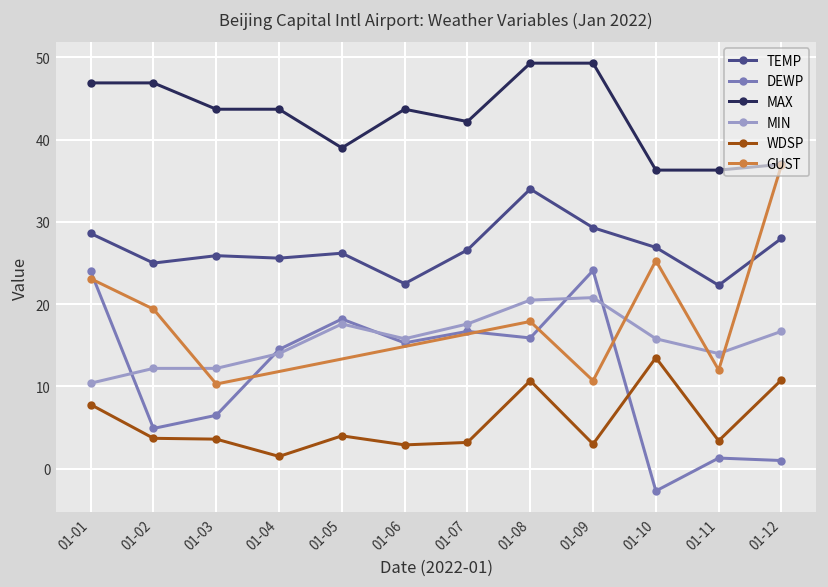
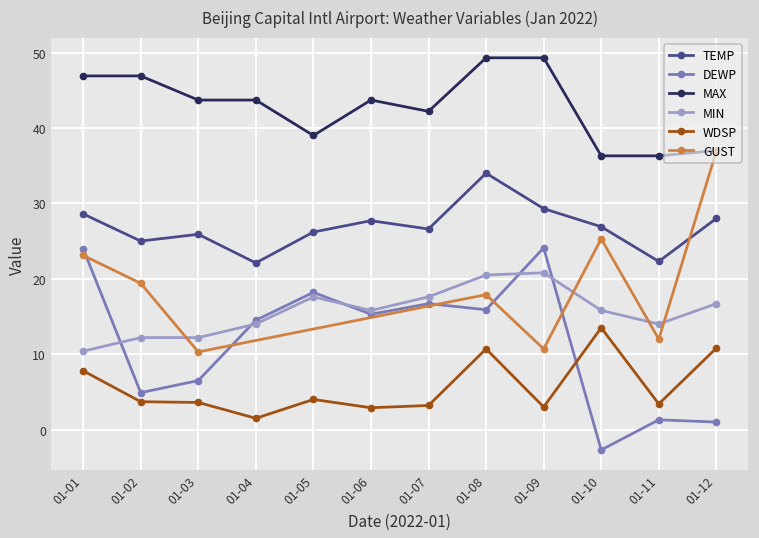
  {
    "TEMP": {
      "01-01": 29,
      "01-02": 25,
      "01-03": 26,
-     "01-04": 26,
+     "01-04": 22,
      "01-05": 26,
-     "01-06": 23,
+     "01-06": 28,
      "01-07": 27,
      "01-08": 34,
      "01-09": 29,
      "01-10": 27,
      "01-11": 22,
      "01-12": 28
    },
    "MAX": {
      "01-01": 47,
      "01-02": 47,
      "01-03": 44,
      "01-04": 44,
      "01-05": 39,
      "01-06": 44,
      "01-07": 42,
      "01-08": 49,
      "01-09": 49,
      "01-10": 36,
      "01-11": 36
    },
    "WDSP": {
      "01-01": 8,
      "01-02": 4,
      "01-03": 4,
      "01-04": 2,
      "01-05": 4,
      "01-06": 3,
      "01-07": 3,
      "01-08": 11,
      "01-09": 3,
      "01-10": 14,
      "01-11": 3,
      "01-12": 11
    },
    "GUST": {
      "01-01": 23,
      "01-02": 19,
      "01-03": 10,
      "01-08": 18,
      "01-09": 11,
      "01-10": 25,
      "01-11": 12
    }
  }
